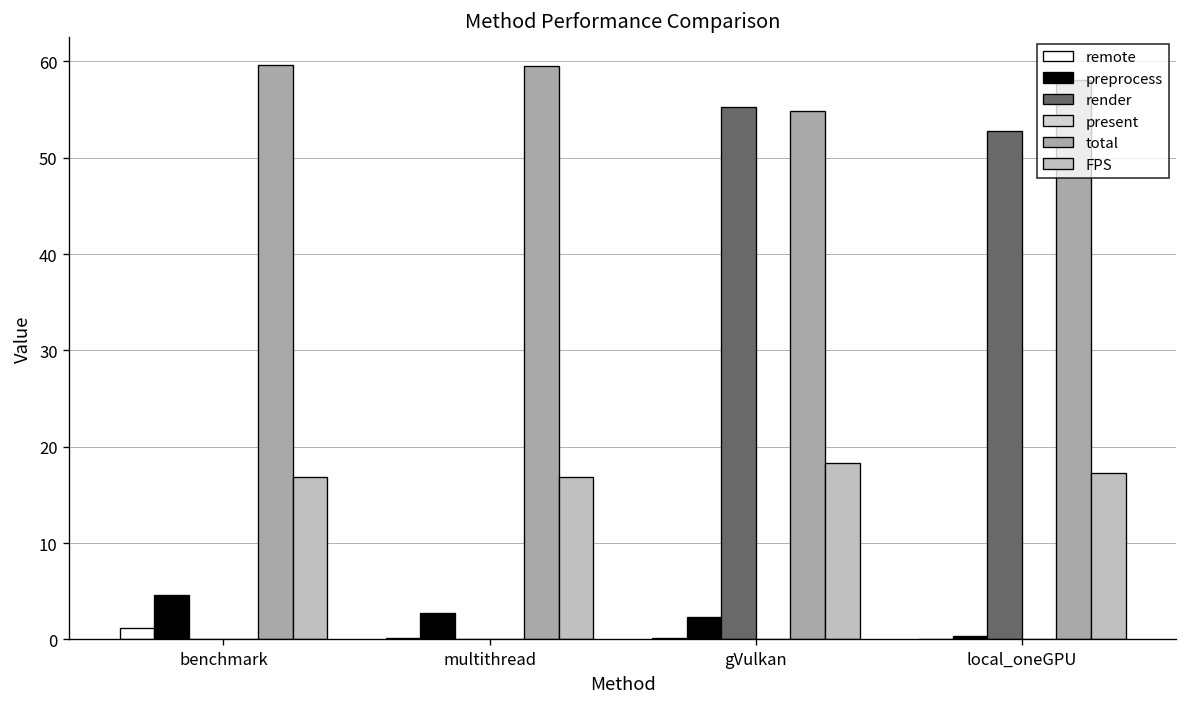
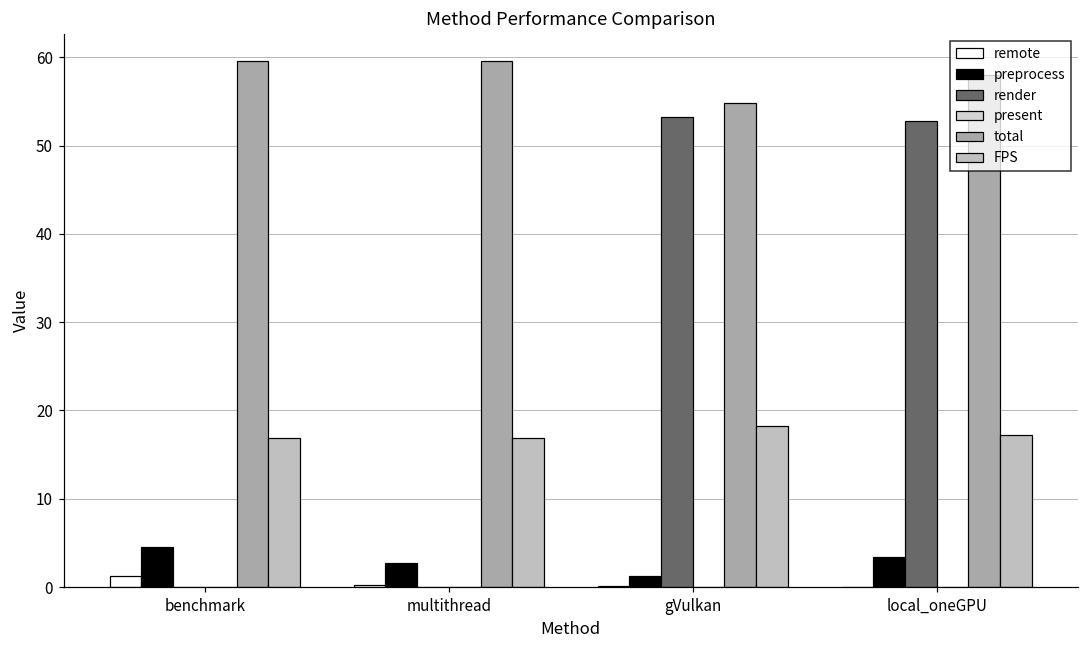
  {
    "remote": {
      "benchmark": 1,
      "local_oneGPU": 0
    },
    "preprocess": {
      "benchmark": 5,
      "multithread": 3,
-     "gVulkan": 2,
-     "local_oneGPU": 0
+     "gVulkan": 1,
+     "local_oneGPU": 3
    },
    "render": {
-     "gVulkan": 55,
+     "gVulkan": 53,
      "local_oneGPU": 53
    }
  }
